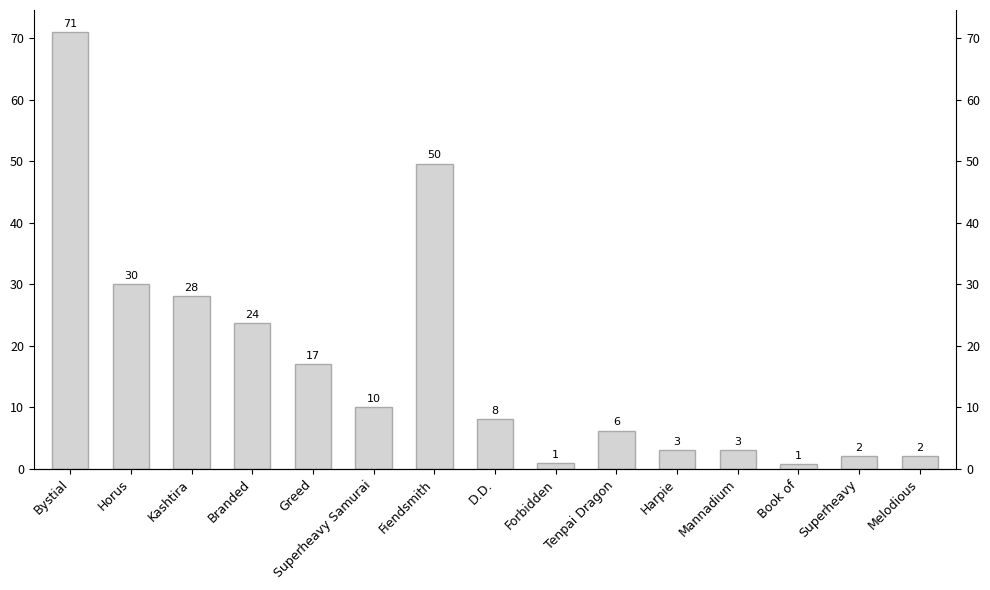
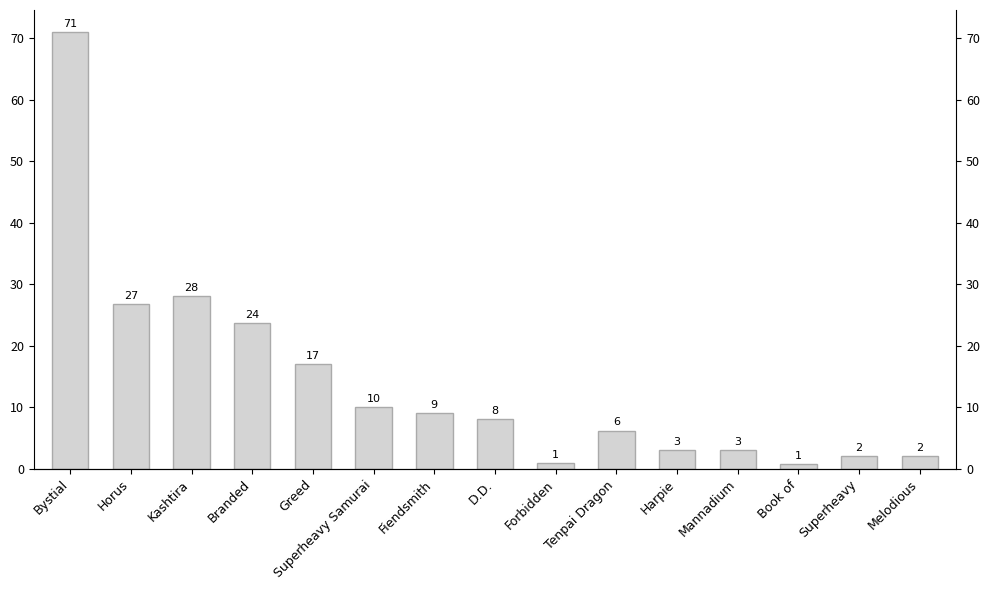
  {
    "Bystial": 71,
-   "Horus": 30,
+   "Horus": 27,
    "Kashtira": 28,
    "Branded": 24,
    "Greed": 17,
    "Superheavy Samurai": 10,
-   "Fiendsmith": 50,
+   "Fiendsmith": 9,
    "D.D.": 8,
    "Forbidden": 1,
    "Tenpai Dragon": 6,
    "Harpie": 3,
    "Mannadium": 3,
    "Book of": 1,
    "Superheavy": 2,
    "Melodious": 2
  }
